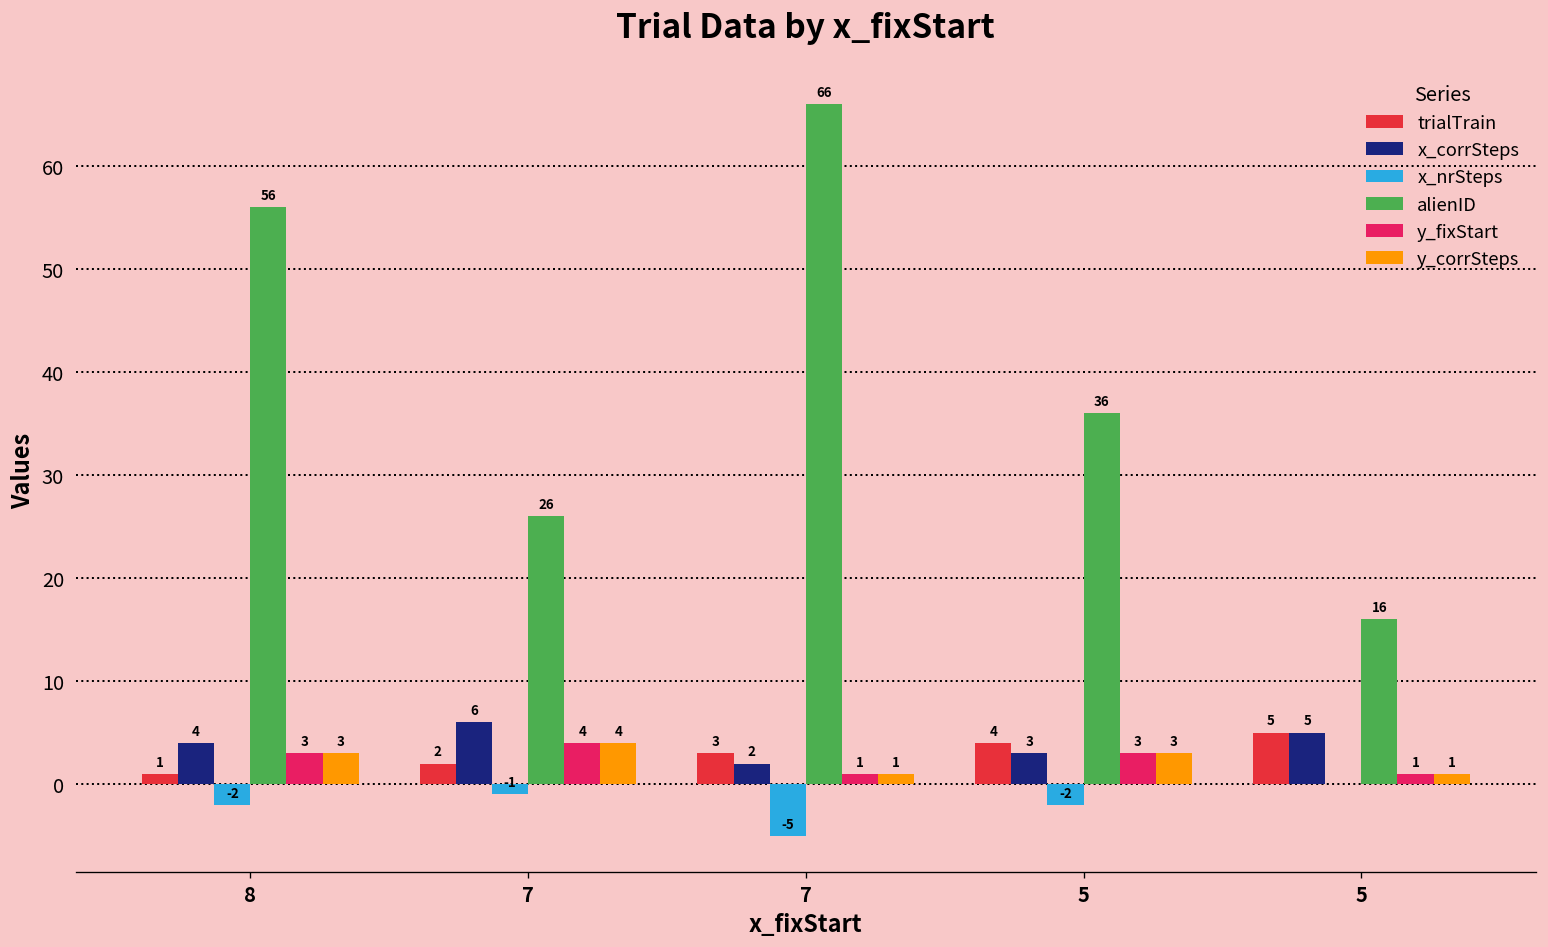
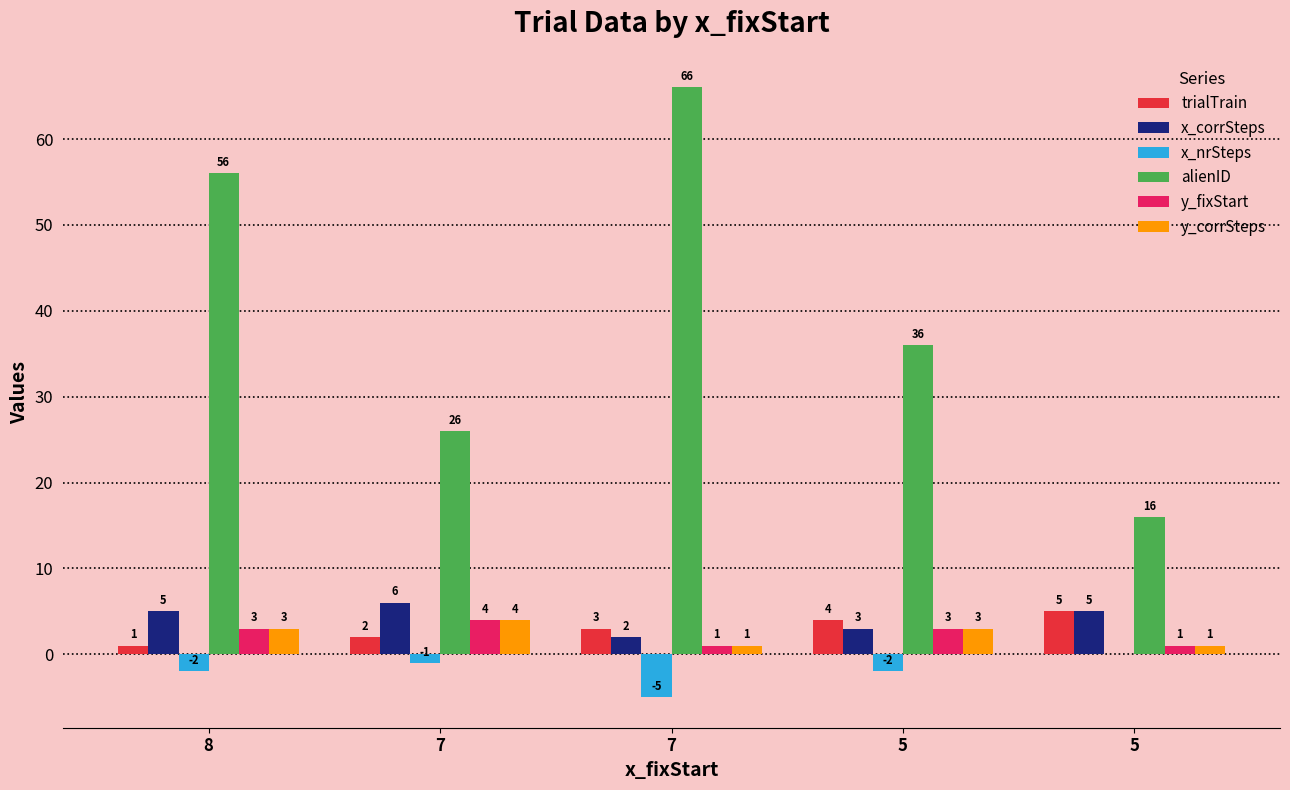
  {
    "x_corrSteps": {
-     "8": 4
+     "8": 5
    },
    "x_nrSteps": {
      "8": -2
    },
    "alienID": {
      "8": 56
    },
    "y_corrSteps": {
      "8": 3
    }
  }
